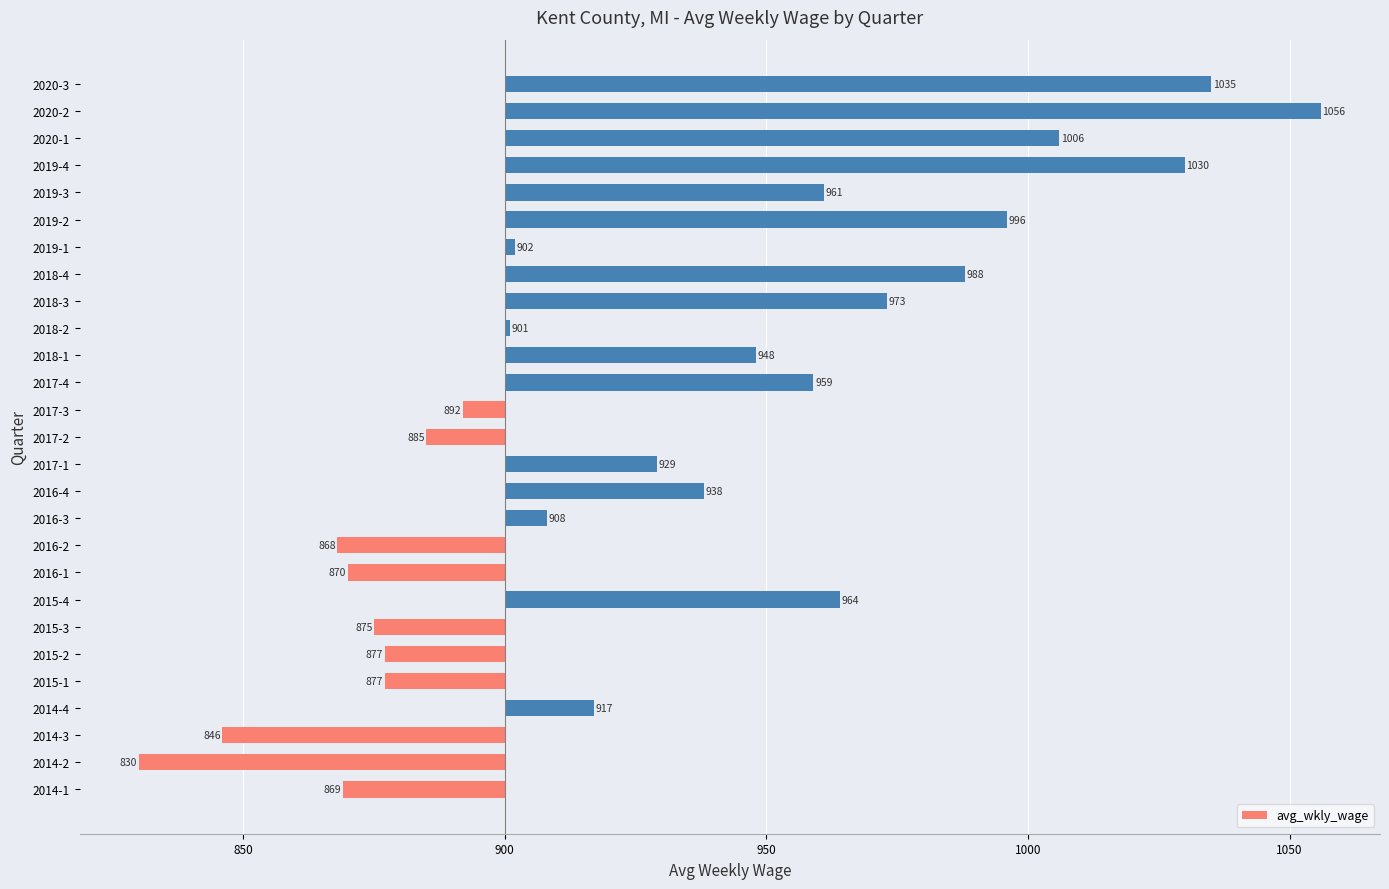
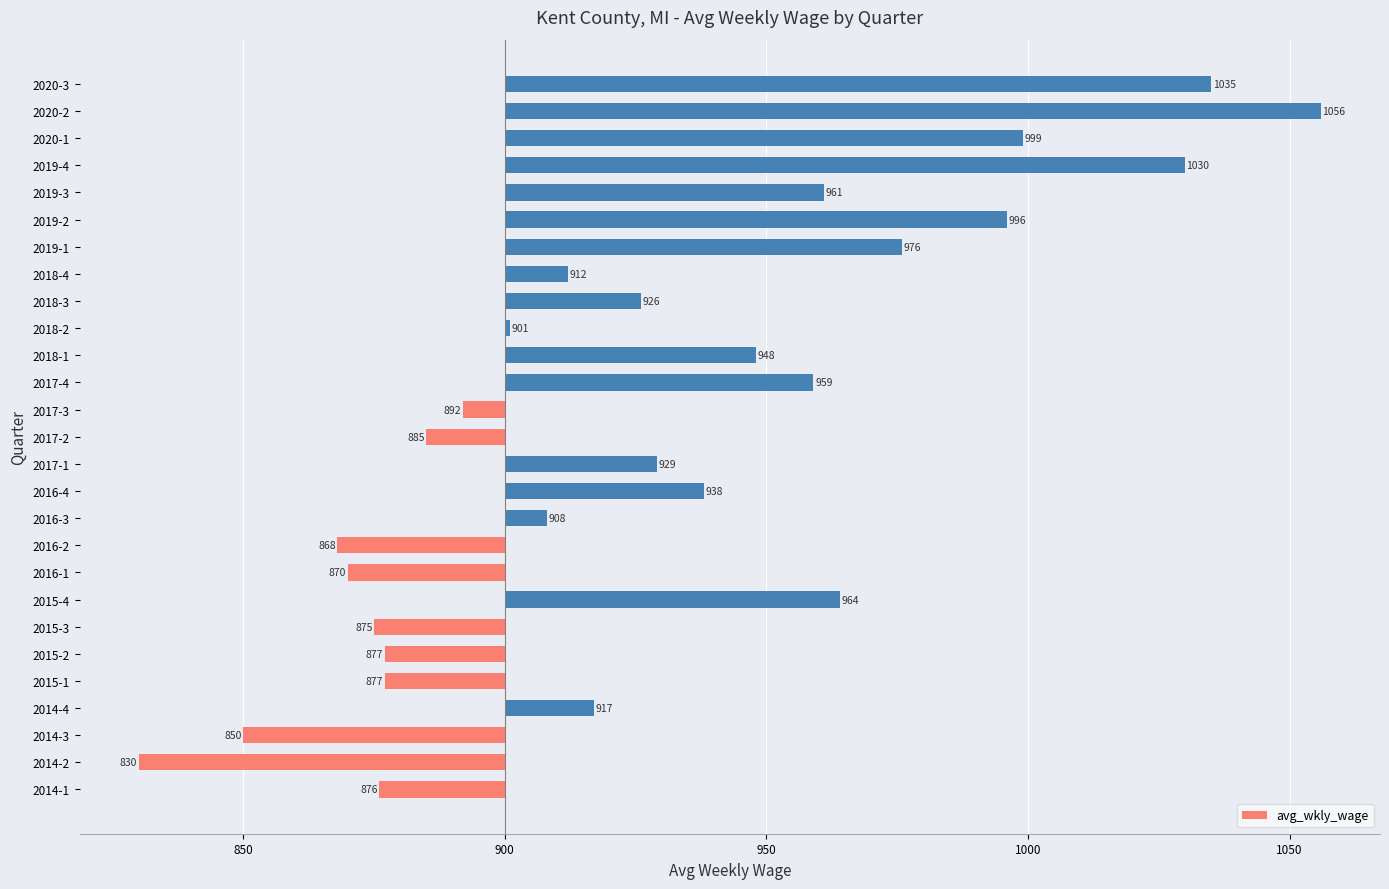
  {
-   "2020-1": 1006,
-   "2019-1": 902,
-   "2018-4": 988,
-   "2018-3": 973,
-   "2014-3": 846,
-   "2014-1": 869
+   "2020-1": 999,
+   "2019-1": 976,
+   "2018-4": 912,
+   "2018-3": 926,
+   "2014-3": 850,
+   "2014-1": 876
  }
